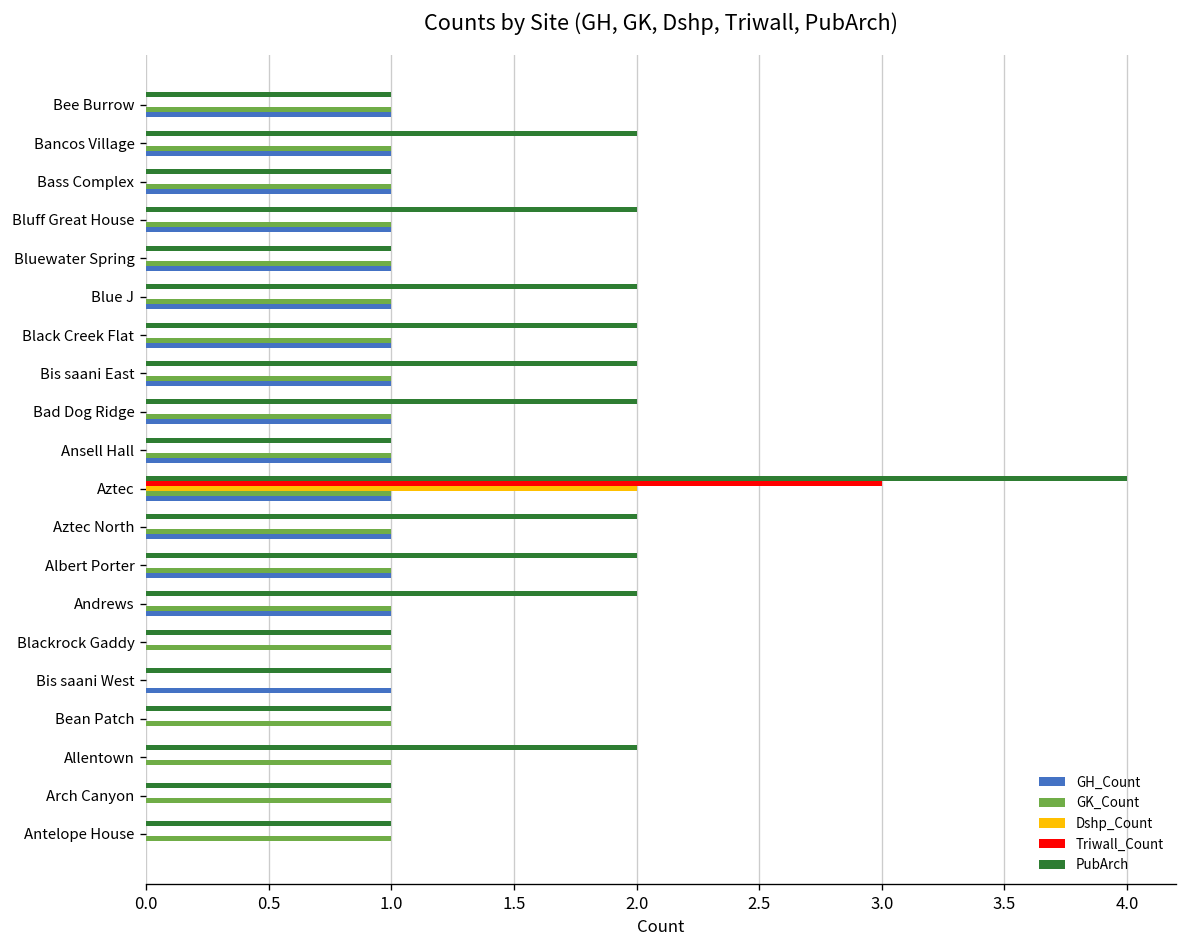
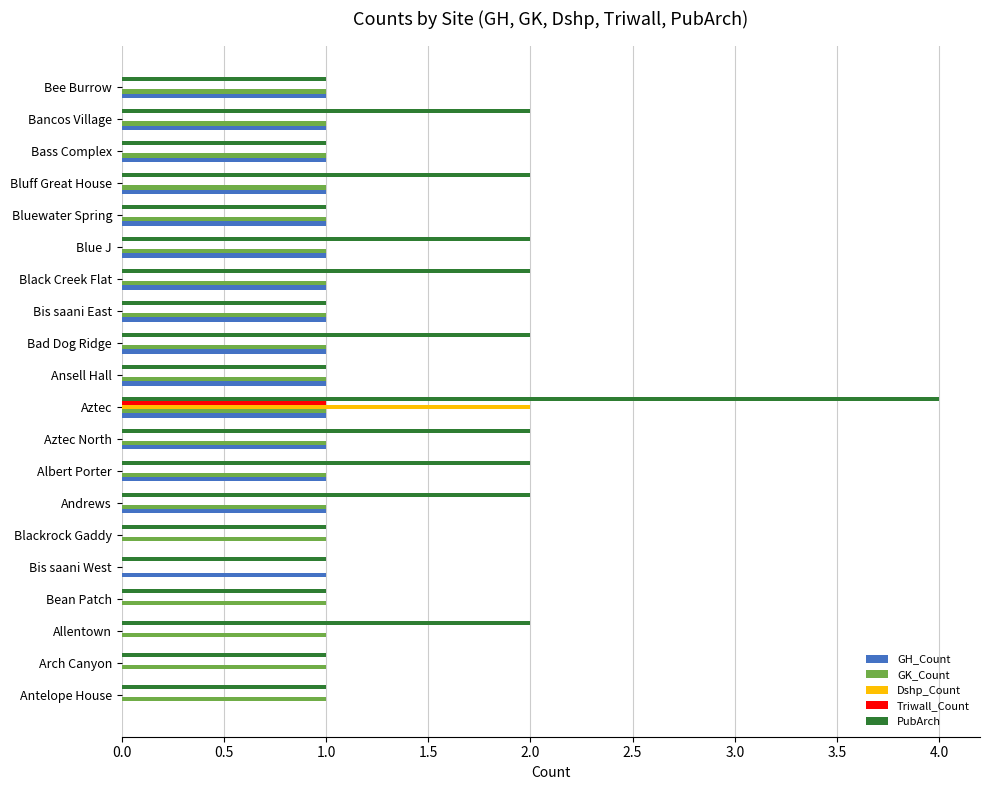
  {
    "GH_Count": {
      "Bee Burrow": 1,
      "Bancos Village": 1,
      "Bass Complex": 1,
      "Bluff Great House": 1,
      "Bluewater Spring": 1,
      "Blue J": 1,
      "Black Creek Flat": 1,
      "Bis saani East": 1,
      "Bad Dog Ridge": 1,
      "Ansell Hall": 1,
      "Aztec": 1,
      "Aztec North": 1,
      "Albert Porter": 1,
      "Andrews": 1,
      "Blackrock Gaddy": 0,
      "Bis saani West": 1,
      "Bean Patch": 0,
      "Allentown": 0,
      "Arch Canyon": 0,
      "Antelope House": 0
    },
    "GK_Count": {
      "Bee Burrow": 1,
      "Bancos Village": 1,
      "Bass Complex": 1,
      "Bluff Great House": 1,
      "Bluewater Spring": 1,
      "Blue J": 1,
      "Black Creek Flat": 1,
      "Bis saani East": 1,
      "Bad Dog Ridge": 1,
      "Ansell Hall": 1,
      "Aztec": 1,
      "Aztec North": 1,
      "Albert Porter": 1,
      "Andrews": 1,
      "Blackrock Gaddy": 1,
      "Bis saani West": 0,
      "Bean Patch": 1,
      "Allentown": 1,
      "Arch Canyon": 1,
      "Antelope House": 1
    },
    "Dshp_Count": {
      "Bee Burrow": 0,
      "Bancos Village": 0,
      "Bass Complex": 0,
      "Bluff Great House": 0,
      "Bluewater Spring": 0,
      "Blue J": 0,
      "Black Creek Flat": 0,
      "Bis saani East": 0,
      "Bad Dog Ridge": 0,
      "Ansell Hall": 0,
      "Aztec": 2,
      "Aztec North": 0,
      "Albert Porter": 0,
      "Andrews": 0,
      "Blackrock Gaddy": 0,
      "Bis saani West": 0,
      "Bean Patch": 0,
      "Allentown": 0,
      "Arch Canyon": 0,
      "Antelope House": 0
    },
    "Triwall_Count": {
      "Bee Burrow": 0,
      "Bancos Village": 0,
      "Bass Complex": 0,
      "Bluff Great House": 0,
      "Bluewater Spring": 0,
      "Blue J": 0,
      "Black Creek Flat": 0,
      "Bis saani East": 0,
      "Bad Dog Ridge": 0,
      "Ansell Hall": 0,
-     "Aztec": 3,
+     "Aztec": 1,
      "Aztec North": 0,
      "Albert Porter": 0,
      "Andrews": 0,
      "Blackrock Gaddy": 0,
      "Bis saani West": 0,
      "Bean Patch": 0,
      "Allentown": 0,
      "Arch Canyon": 0,
      "Antelope House": 0
    },
    "PubArch": {
      "Bee Burrow": 1,
      "Bancos Village": 2,
      "Bass Complex": 1,
      "Bluff Great House": 2,
      "Bluewater Spring": 1,
      "Blue J": 2,
      "Black Creek Flat": 2,
-     "Bis saani East": 2,
+     "Bis saani East": 1,
      "Bad Dog Ridge": 2,
      "Ansell Hall": 1,
      "Aztec": 4,
      "Aztec North": 2,
      "Albert Porter": 2,
      "Andrews": 2,
      "Blackrock Gaddy": 1,
      "Bis saani West": 1,
      "Bean Patch": 1,
      "Allentown": 2,
      "Arch Canyon": 1,
      "Antelope House": 1
    }
  }
